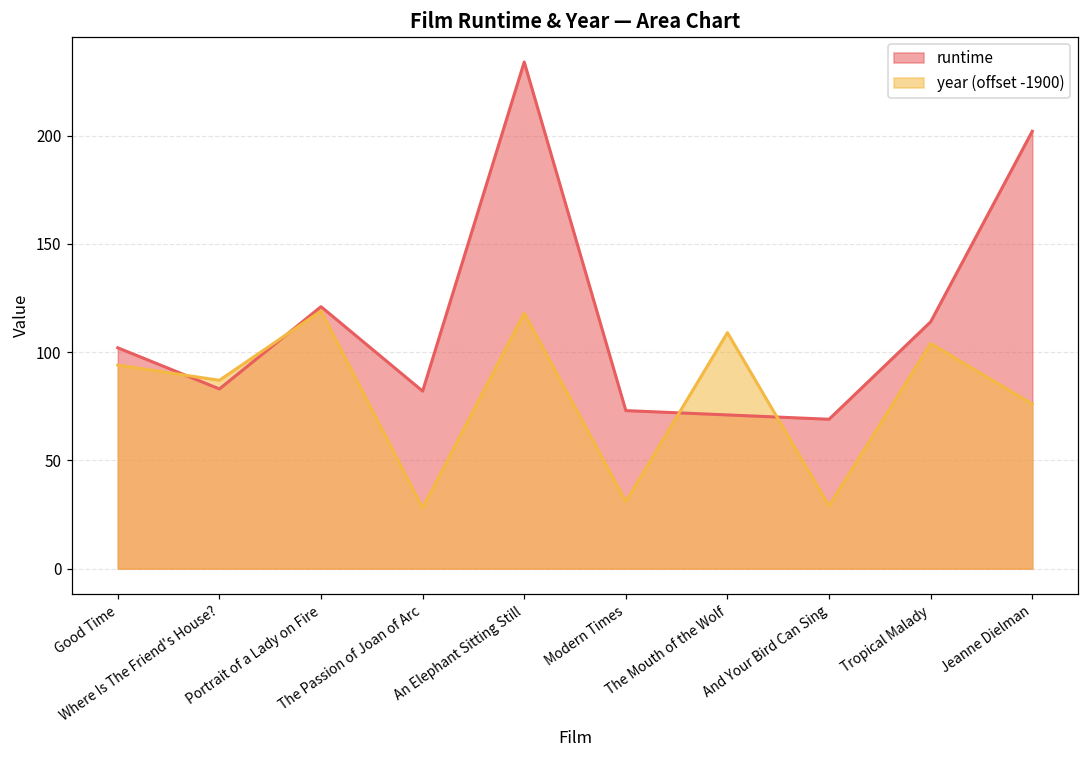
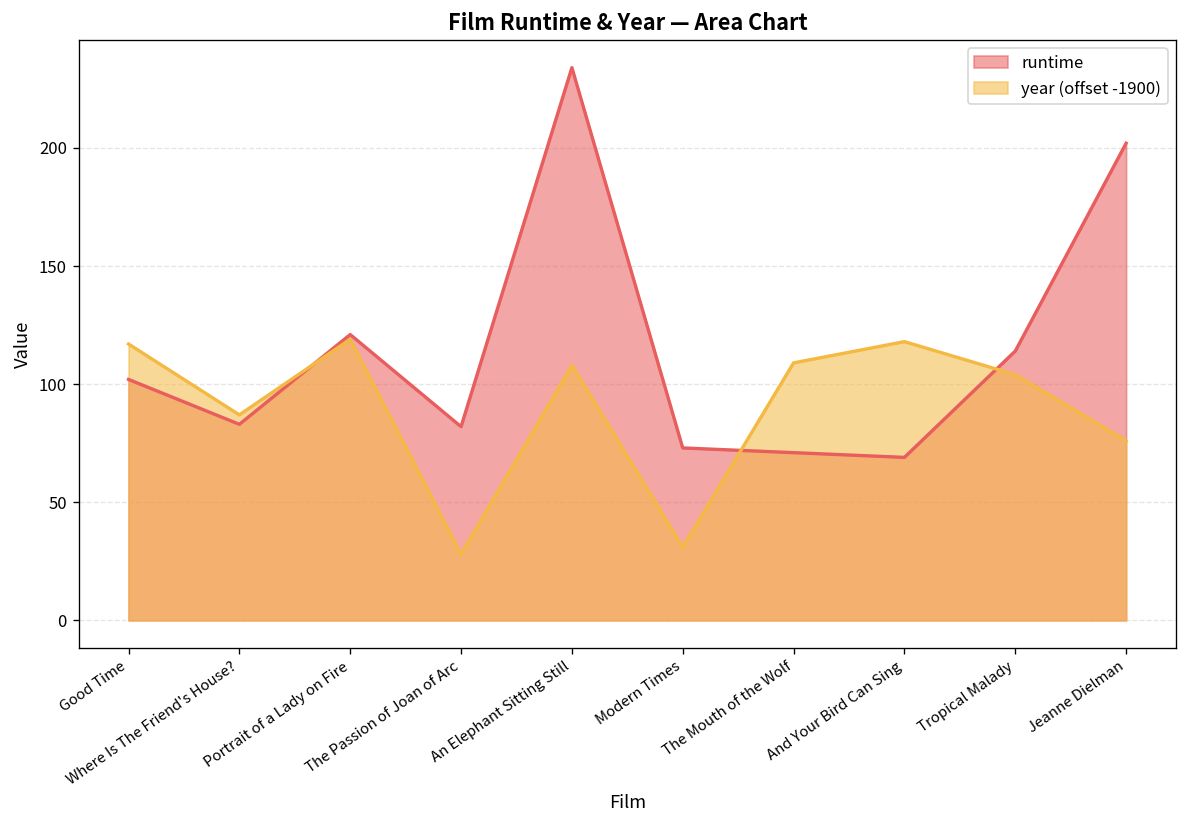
  {
    "runtime": {
      "Good Time": 102,
      "Where Is The Friend's House?": 83,
      "Portrait of a Lady on Fire": 121,
      "The Passion of Joan of Arc": 82,
      "An Elephant Sitting Still": 234,
      "Modern Times": 73,
      "The Mouth of the Wolf": 71,
      "And Your Bird Can Sing": 69,
      "Tropical Malady": 114,
      "Jeanne Dielman": 202
    },
    "year (offset -1900)": {
-     "Good Time": 94,
+     "Good Time": 117,
      "Where Is The Friend's House?": 87,
      "Portrait of a Lady on Fire": 119,
      "The Passion of Joan of Arc": 28,
-     "An Elephant Sitting Still": 118,
+     "An Elephant Sitting Still": 108,
      "Modern Times": 31,
      "The Mouth of the Wolf": 109,
-     "And Your Bird Can Sing": 29,
+     "And Your Bird Can Sing": 118,
      "Tropical Malady": 104,
      "Jeanne Dielman": 76
    }
  }
